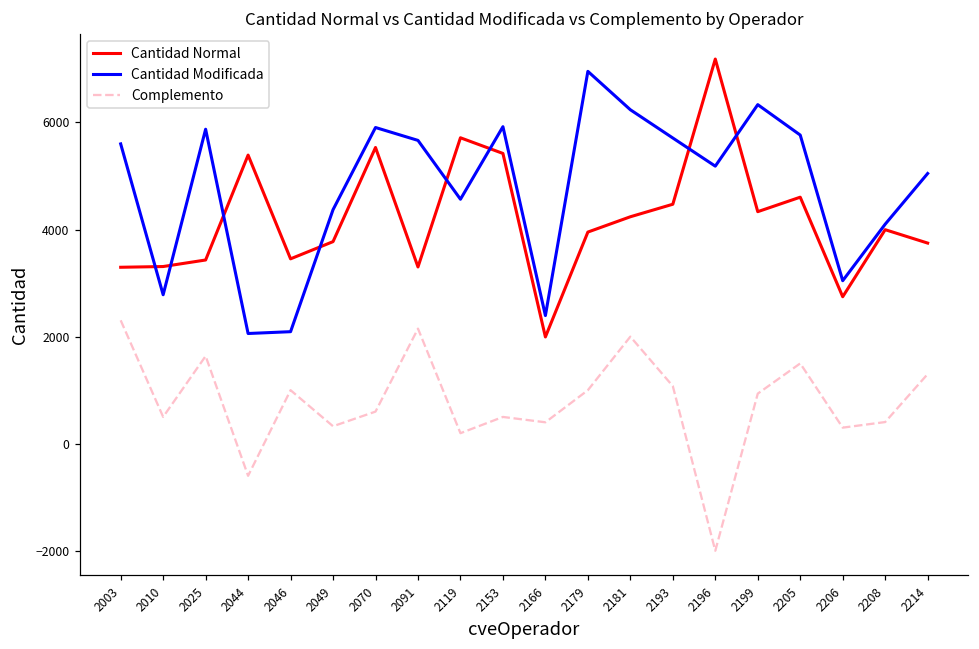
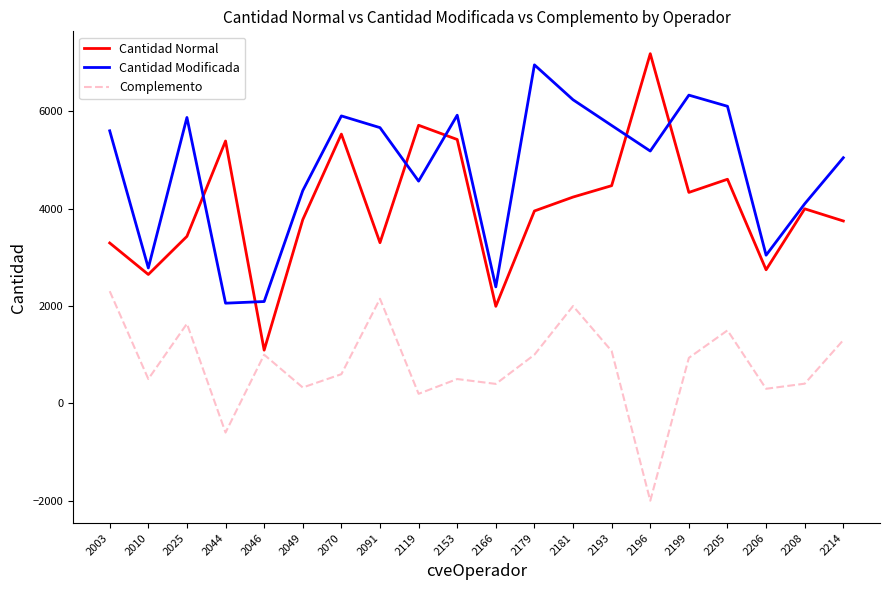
  {
    "Cantidad Normal": {
      "2003": 3300,
-     "2010": 3300,
+     "2010": 2600,
      "2025": 3400,
      "2044": 5400,
-     "2046": 3500,
+     "2046": 1100,
      "2049": 3800,
      "2070": 5500,
      "2091": 3300,
      "2119": 5700,
      "2153": 5400,
      "2166": 2000,
      "2179": 4000,
      "2181": 4200,
      "2193": 4500,
      "2196": 7200,
      "2199": 4300,
      "2205": 4600,
      "2206": 2700,
      "2208": 4000,
      "2214": 3700
    },
    "Cantidad Modificada": {
      "2003": 5600,
      "2010": 2800,
      "2025": 5900,
      "2044": 2100,
      "2046": 2100,
      "2049": 4400,
      "2070": 5900,
      "2091": 5700,
      "2119": 4600,
      "2153": 5900,
      "2166": 2400,
      "2179": 7000,
      "2181": 6200,
      "2193": 5700,
      "2196": 5200,
      "2199": 6300,
-     "2205": 5800,
+     "2205": 6100,
      "2206": 3000,
      "2208": 4100,
      "2214": 5000
    },
    "Complemento": {
      "2003": 2300,
      "2010": 500,
      "2025": 1600,
      "2044": -600,
      "2046": 1000,
      "2049": 300,
      "2070": 600,
      "2091": 2100,
      "2119": 200,
      "2153": 500,
      "2166": 400,
      "2179": 1000,
      "2181": 2000,
      "2193": 1100,
      "2196": -2000,
      "2199": 900,
      "2205": 1500,
      "2206": 300,
      "2208": 400,
      "2214": 1300
    }
  }
